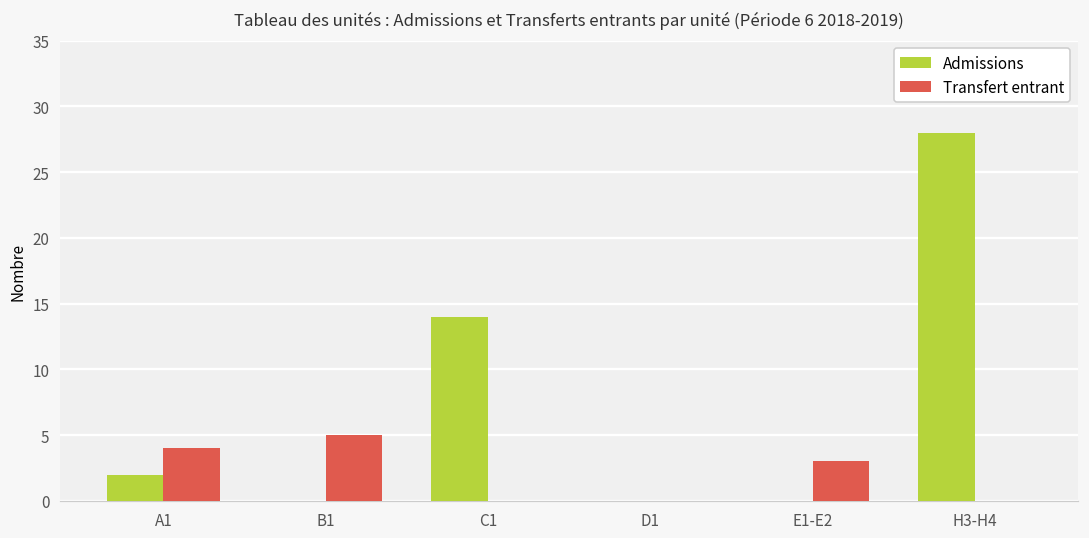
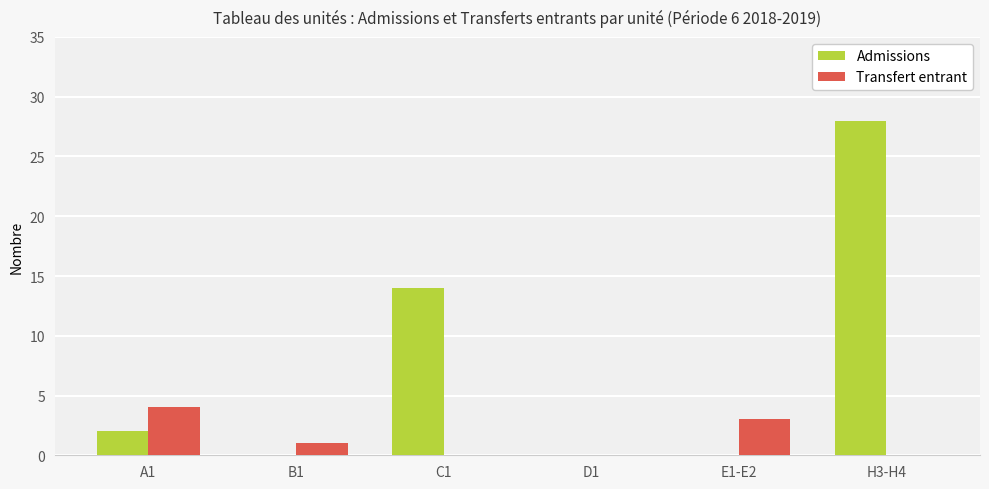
  {
    "Admissions": {
      "A1": 2,
      "B1": 0,
      "C1": 14,
      "D1": 0,
      "E1-E2": 0,
      "H3-H4": 28
    },
    "Transfert entrant": {
      "A1": 4,
-     "B1": 5,
+     "B1": 1,
      "C1": 0,
      "D1": 0,
      "E1-E2": 3,
      "H3-H4": 0
    }
  }
